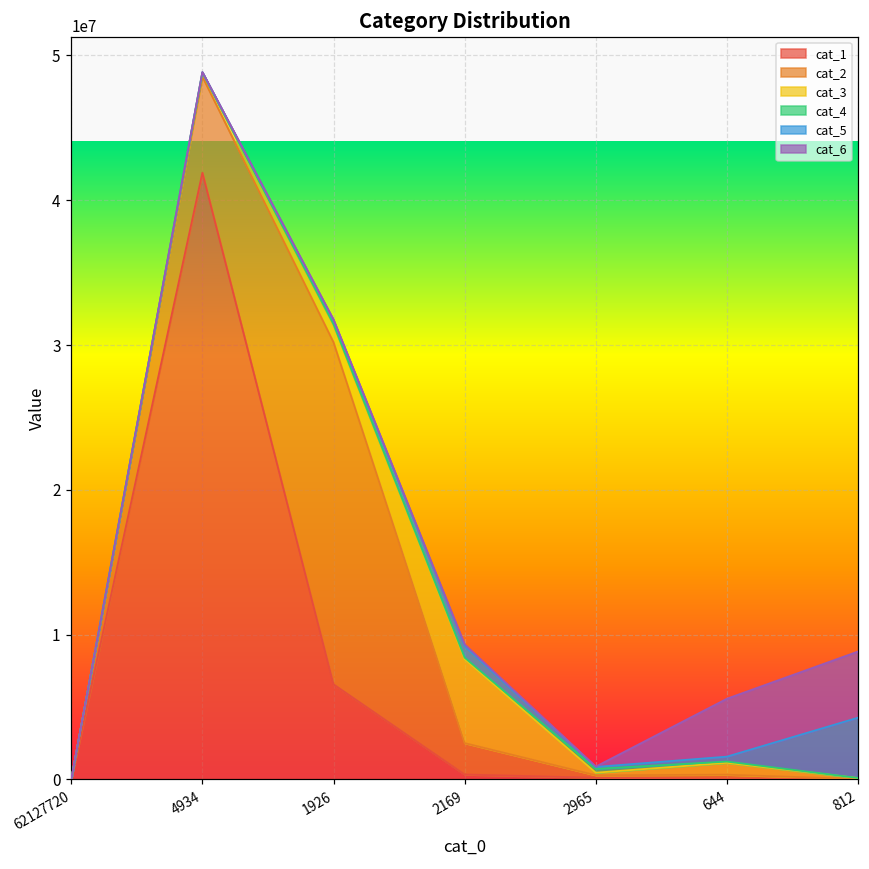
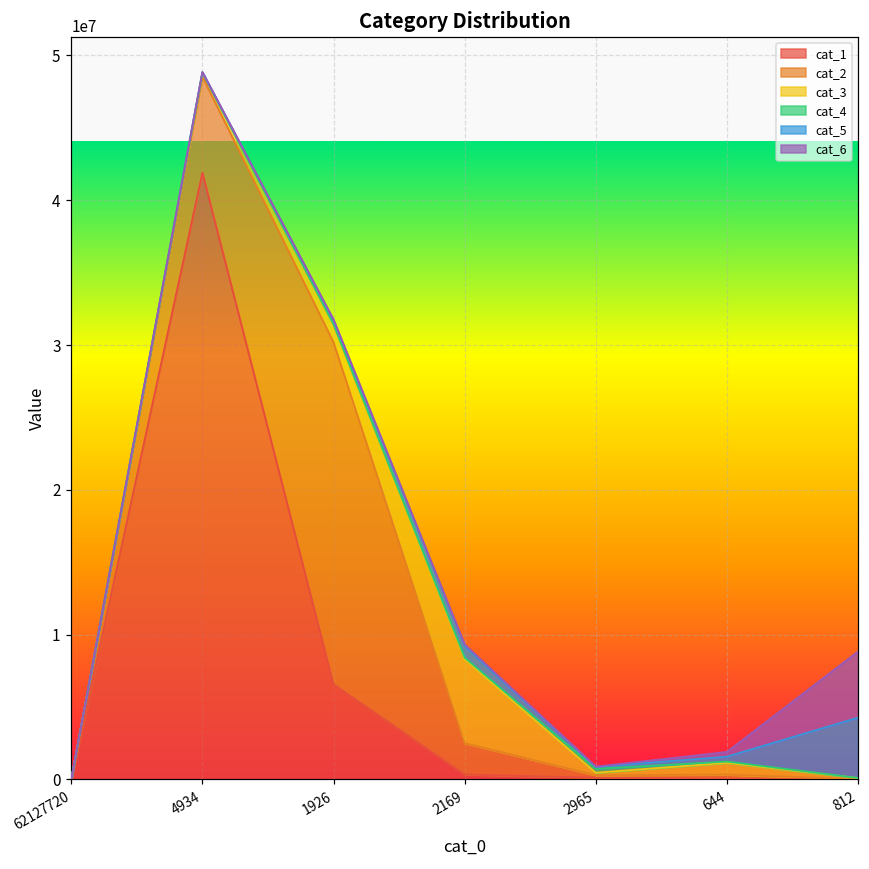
  {
    "cat_5": {
      "644": 300000,
      "812": 4200000
    },
    "cat_6": {
-     "644": 4000000,
+     "644": 300000,
      "812": 4600000
    }
  }
